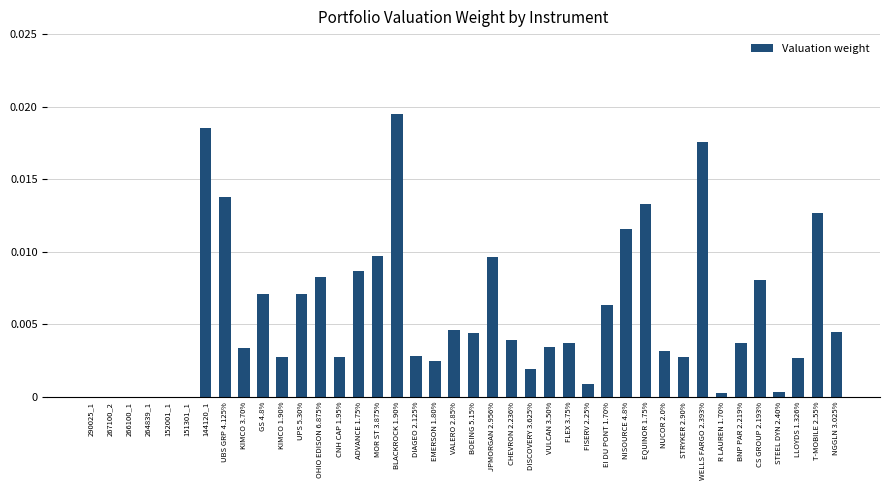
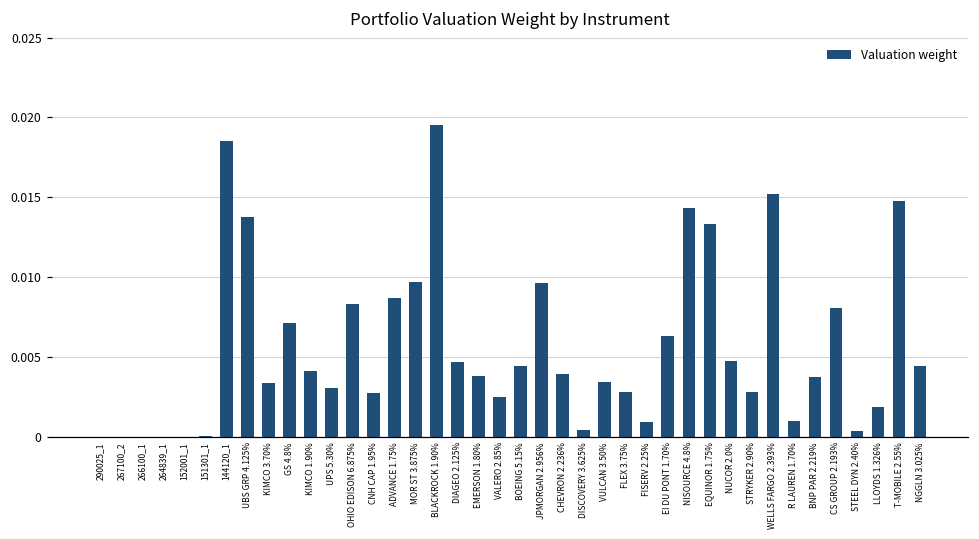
  {
    "144120_1": 0.0185,
    "UBS GRP 4.125%": 0.0138,
    "KIMCO 3.70%": 0.0034,
    "GS 4.8%": 0.0071,
-   "KIMCO 1.90%": 0.0027,
-   "UPS 5.30%": 0.0071,
+   "KIMCO 1.90%": 0.0041,
+   "UPS 5.30%": 0.0030,
    "OHIO EDISON 6.875%": 0.0083,
    "CNH CAP 1.95%": 0.0027,
    "ADVANCE 1.75%": 0.0087,
    "MOR ST 3.875%": 0.0097,
    "BLACKROCK 1.90%": 0.0195,
-   "DIAGEO 2.125%": 0.0028,
-   "EMERSON 1.80%": 0.0025,
-   "VALERO 2.85%": 0.0046,
+   "DIAGEO 2.125%": 0.0047,
+   "EMERSON 1.80%": 0.0038,
+   "VALERO 2.85%": 0.0025,
    "BOEING 5.15%": 0.0044,
    "JPMORGAN 2.956%": 0.0096,
    "CHEVRON 2.236%": 0.0039,
-   "DISCOVERY 3.625%": 0.0019,
+   "DISCOVERY 3.625%": 0.0004,
    "VULCAN 3.50%": 0.0034,
-   "FLEX 3.75%": 0.0037,
+   "FLEX 3.75%": 0.0028,
    "FISERV 2.25%": 0.0009,
    "EI DU PONT 1.70%": 0.0063,
-   "NISOURCE 4.8%": 0.0116,
+   "NISOURCE 4.8%": 0.0143,
    "EQUINOR 1.75%": 0.0133,
-   "NUCOR 2.0%": 0.0032,
+   "NUCOR 2.0%": 0.0047,
    "STRYKER 2.90%": 0.0028,
-   "WELLS FARGO 2.393%": 0.0176,
-   "R LAUREN 1.70%": 0.0003,
+   "WELLS FARGO 2.393%": 0.0152,
+   "R LAUREN 1.70%": 0.0010,
    "BNP PAR 2.219%": 0.0038,
    "CS GROUP 2.193%": 0.0080,
    "STEEL DYN 2.40%": 0.0004,
-   "LLOYDS 1.326%": 0.0027,
-   "T-MOBILE 2.55%": 0.0127,
+   "LLOYDS 1.326%": 0.0018,
+   "T-MOBILE 2.55%": 0.0148,
    "NGGLN 3.025%": 0.0044
  }
